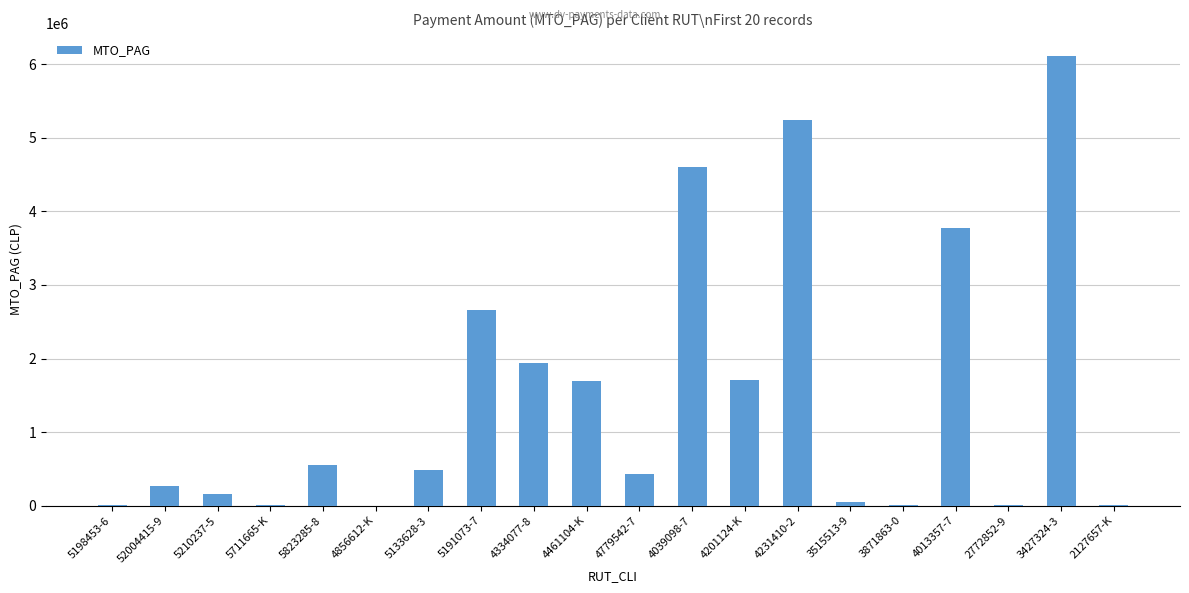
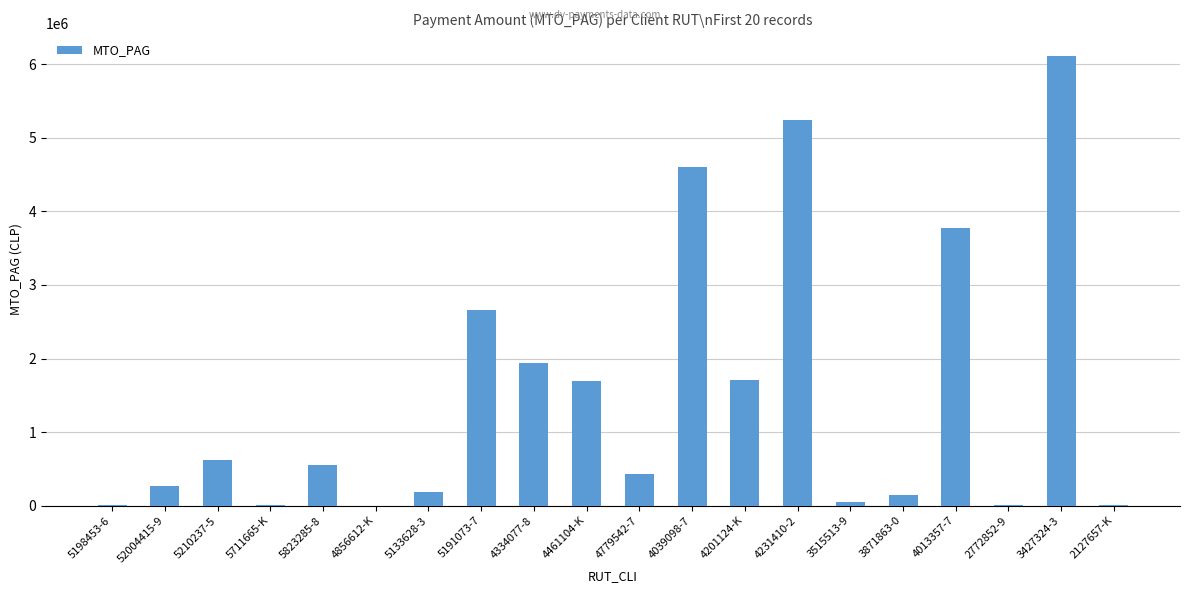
  {
    "52004415-9": 300000,
-   "5210237-5": 200000,
+   "5210237-5": 600000,
    "5823285-8": 600000,
-   "5133628-3": 500000,
+   "5133628-3": 200000,
    "5191073-7": 2700000,
    "4334077-8": 1900000,
    "4461104-K": 1700000,
    "4779542-7": 400000,
    "4039098-7": 4600000,
    "4201124-K": 1700000,
    "4231410-2": 5200000,
    "3515513-9": 0,
-   "3871863-0": 0,
+   "3871863-0": 100000,
    "4013357-7": 3800000,
    "3427324-3": 6100000
  }
